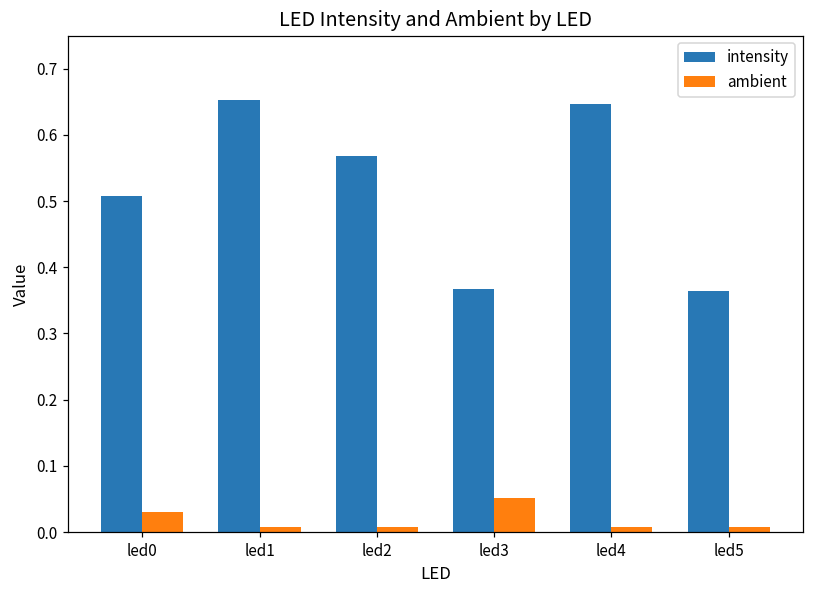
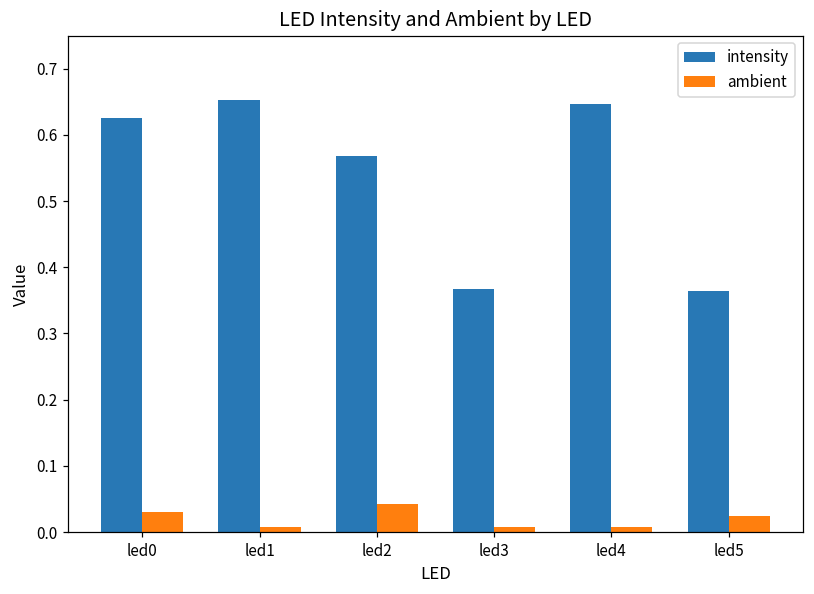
  {
    "intensity": {
-     "led0": 0.51,
+     "led0": 0.63,
      "led1": 0.65,
      "led2": 0.57,
      "led3": 0.37,
      "led4": 0.65,
      "led5": 0.36
    },
    "ambient": {
      "led0": 0.03,
      "led1": 0.01,
-     "led2": 0.01,
-     "led3": 0.05,
+     "led2": 0.04,
+     "led3": 0.01,
      "led4": 0.01,
-     "led5": 0.01
+     "led5": 0.02
    }
  }
